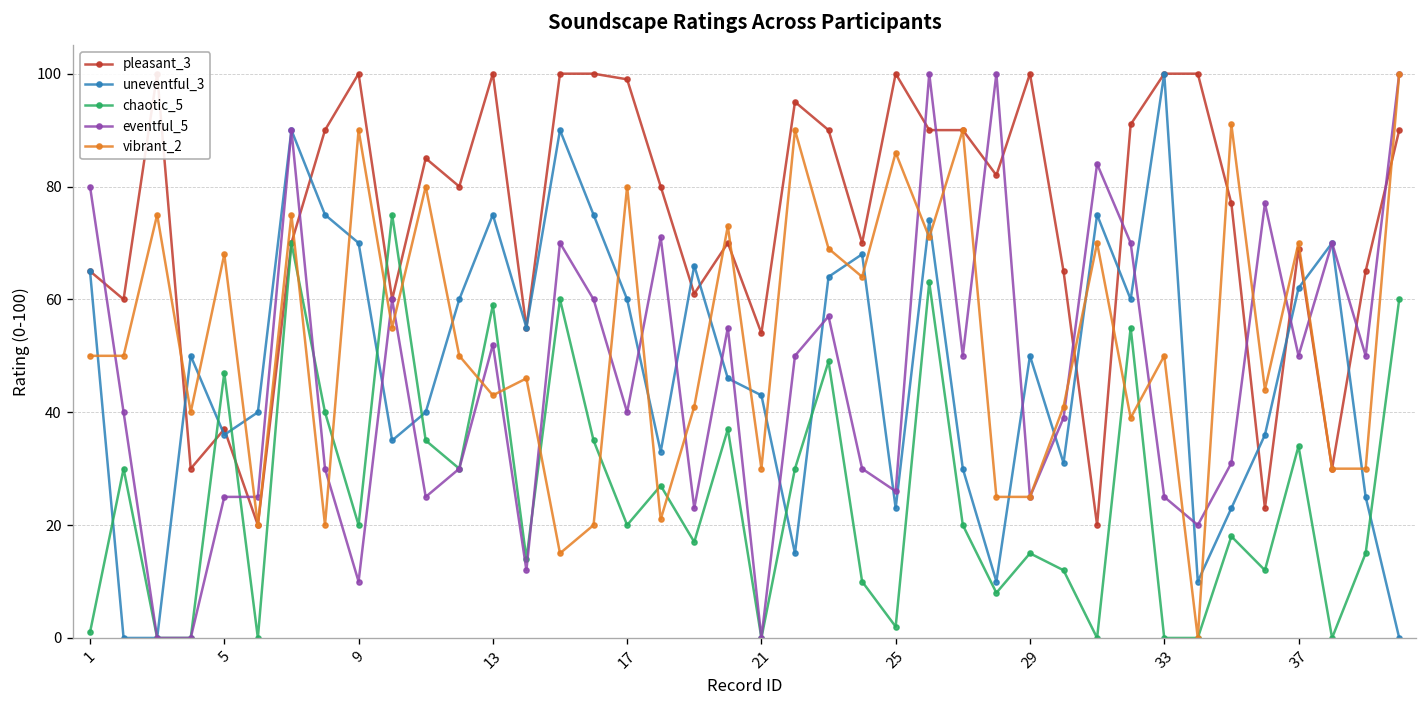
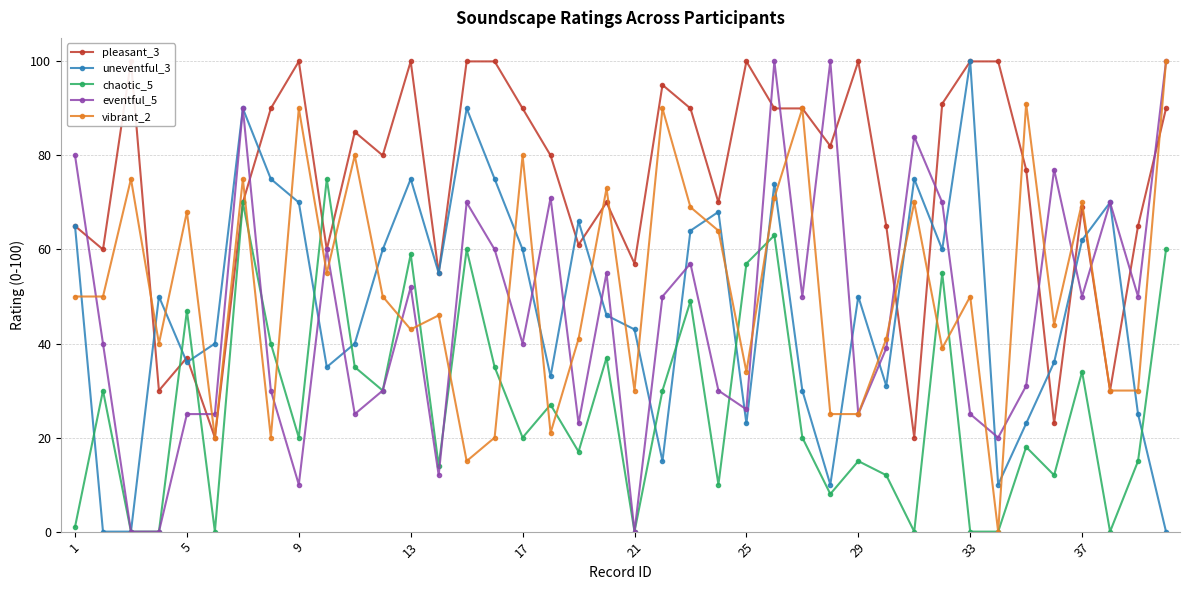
  {
    "pleasant_3": {
      "5": 37,
      "9": 100,
      "13": 100,
-     "17": 99,
-     "21": 54,
+     "17": 90,
+     "21": 57,
      "25": 100,
      "29": 100,
      "37": 69
    },
    "uneventful_3": {
      "5": 36,
      "9": 70,
      "13": 75,
      "17": 60,
      "21": 43,
      "25": 23,
      "29": 50,
      "37": 62
    },
    "chaotic_5": {
      "1": 1,
      "5": 47,
      "9": 20,
      "13": 59,
      "17": 20,
-     "25": 2,
+     "25": 57,
      "29": 15,
      "33": 0,
      "37": 34
    },
    "eventful_5": {
      "1": 80,
      "5": 25,
      "9": 10,
      "13": 52,
      "17": 40,
      "25": 26,
      "33": 25,
      "37": 50
    },
    "vibrant_2": {
      "1": 50,
      "5": 68,
      "9": 90,
      "13": 43,
      "17": 80,
      "21": 30,
-     "25": 86,
+     "25": 34,
      "33": 50,
      "37": 70
    }
  }
